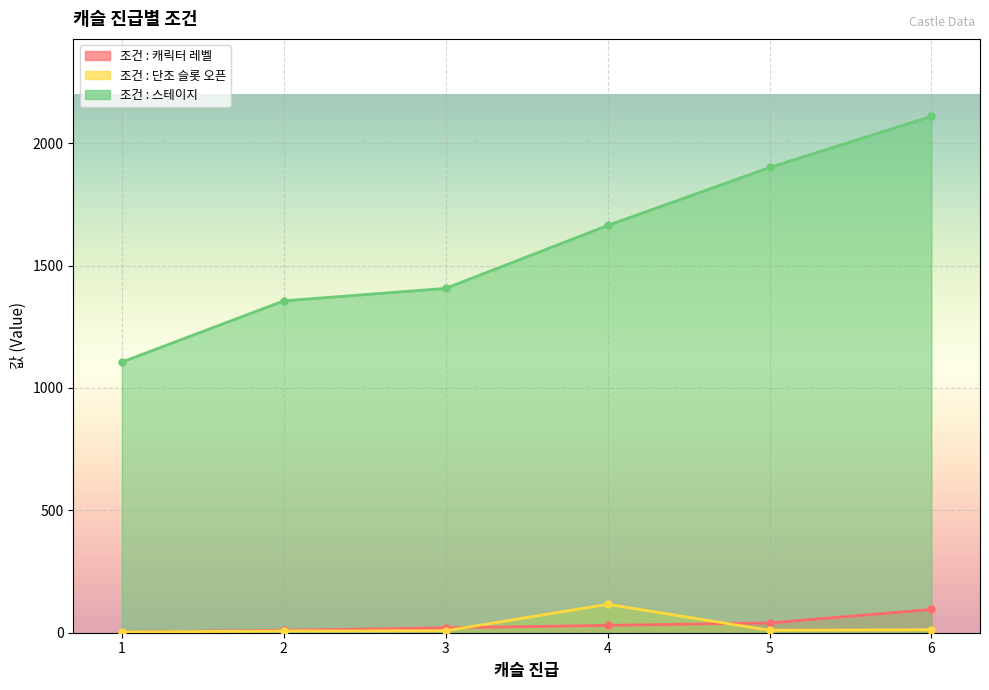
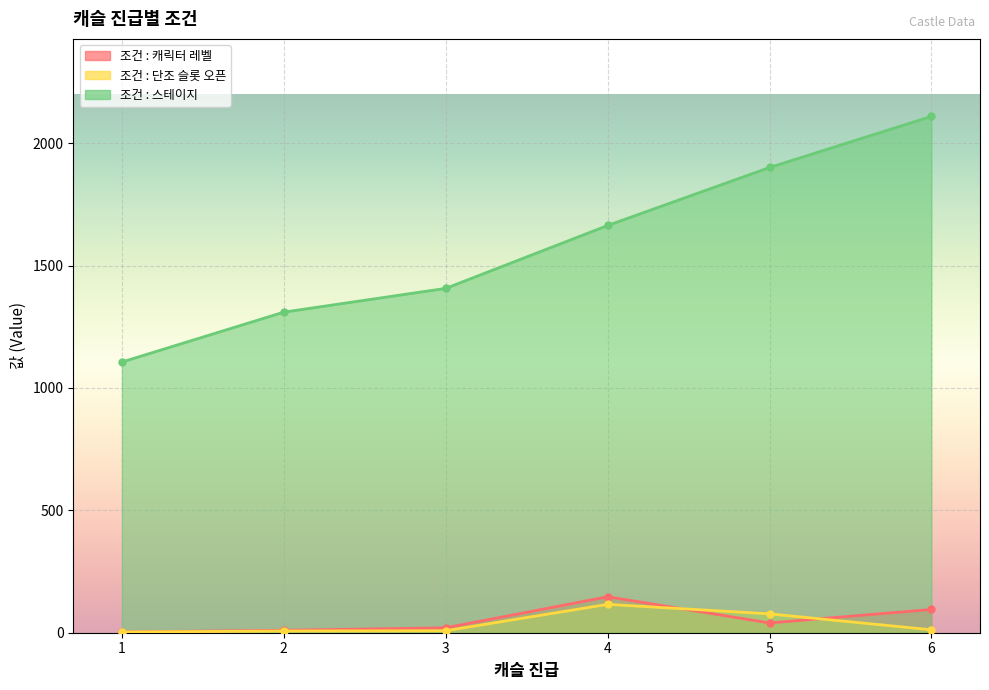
  {
    "조건 : 캐릭터 레벨": {
      "3": 20,
-     "4": 30,
+     "4": 150,
      "5": 40,
      "6": 100
    },
    "조건 : 단조 슬롯 오픈": {
      "3": 10,
      "4": 120,
-     "5": 10,
+     "5": 80,
      "6": 10
    },
    "조건 : 스테이지": {
      "1": 1110,
-     "2": 1360,
+     "2": 1310,
      "3": 1410,
      "4": 1660,
      "5": 1900,
      "6": 2110
    }
  }
